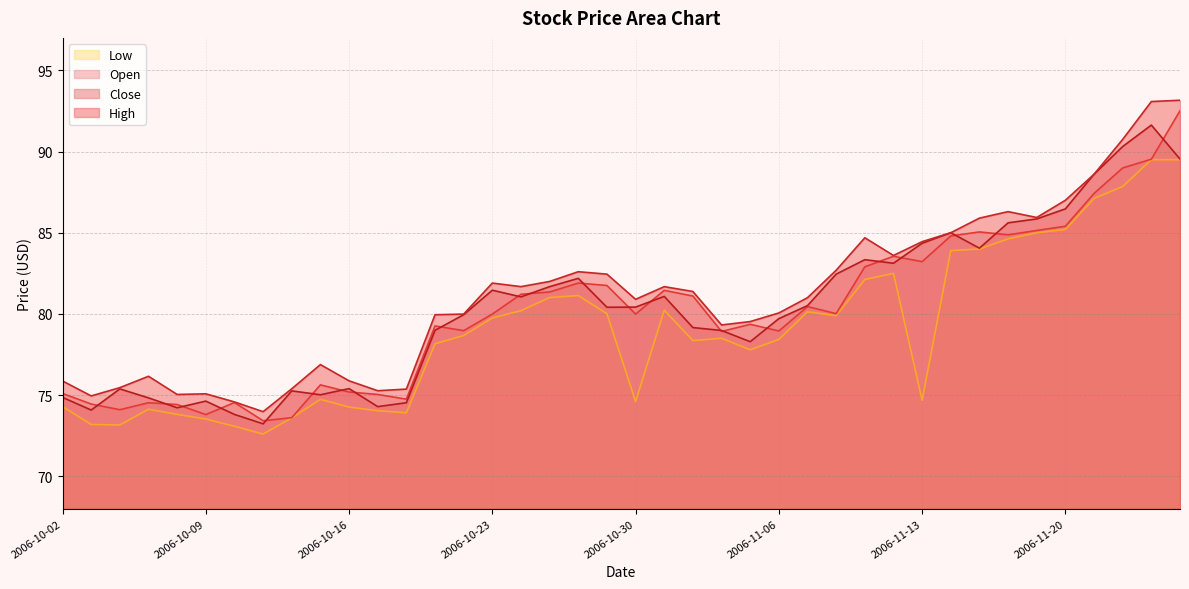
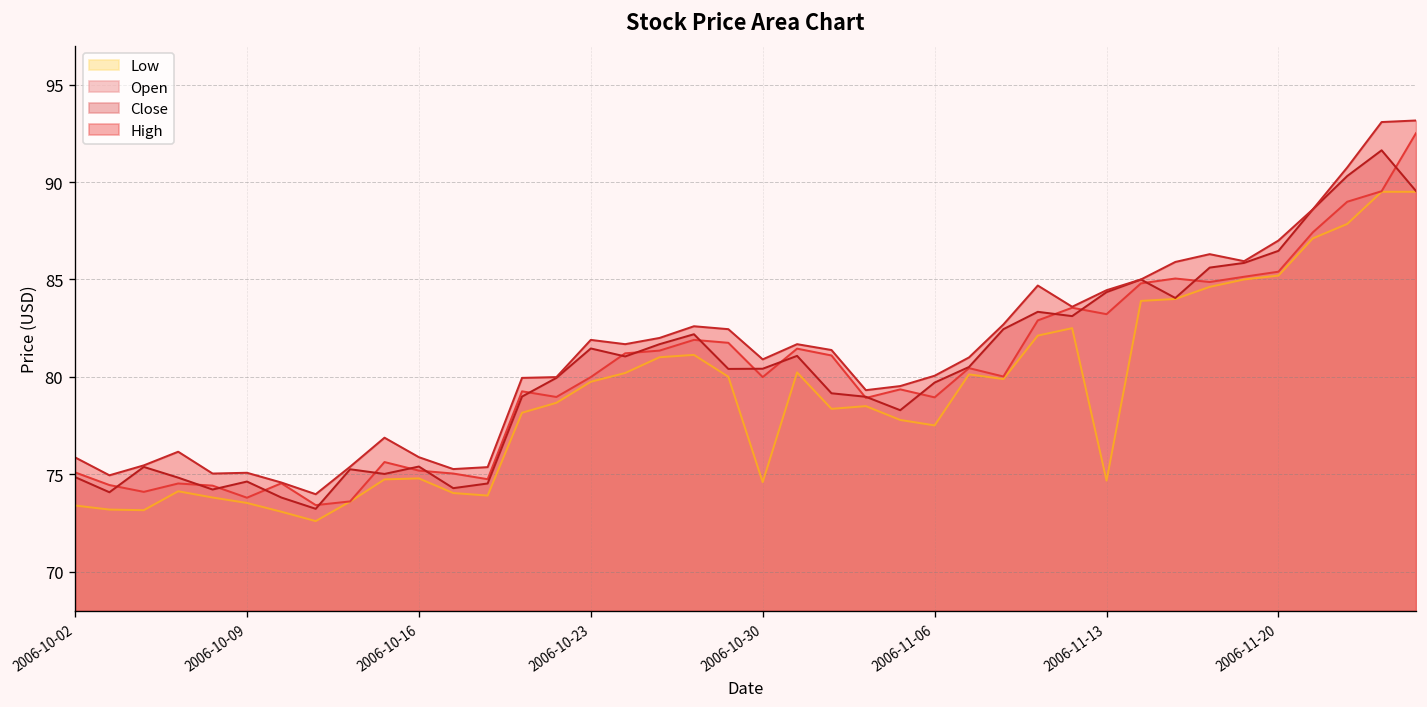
  {
    "Low": {
-     "2006-10-02": 74.3,
+     "2006-10-02": 73.4,
      "2006-10-09": 73.5,
-     "2006-10-16": 74.3,
+     "2006-10-16": 74.8,
      "2006-10-23": 79.8,
      "2006-10-30": 74.6,
-     "2006-11-06": 78.4,
+     "2006-11-06": 77.5,
      "2006-11-13": 74.7,
      "2006-11-20": 85.2
    }
  }
